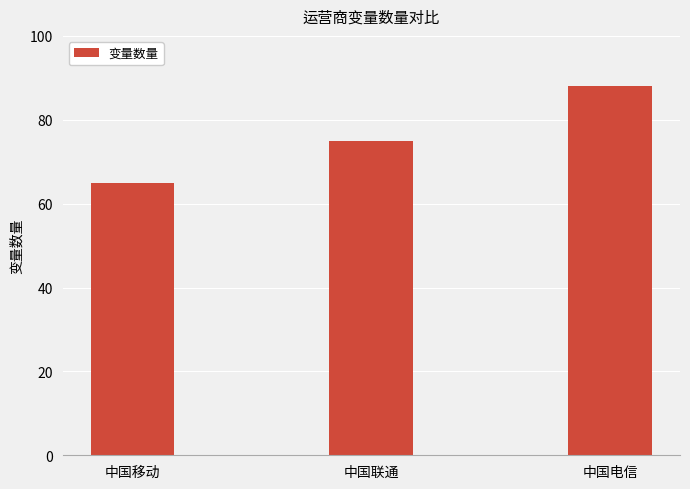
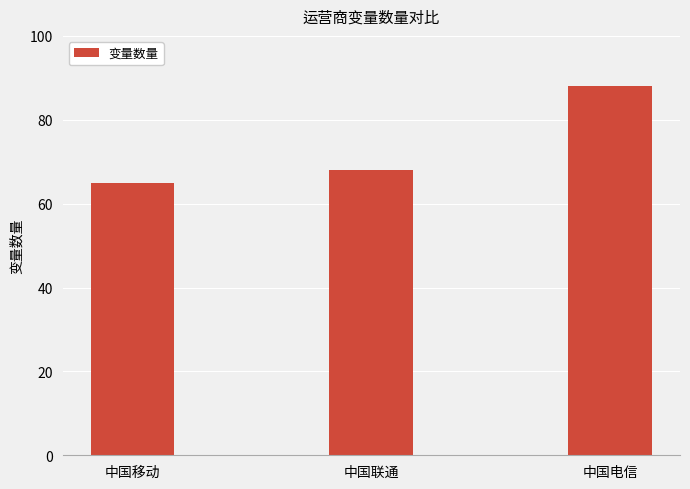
  {
    "中国移动": 65,
-   "中国联通": 75,
+   "中国联通": 68,
    "中国电信": 88
  }
